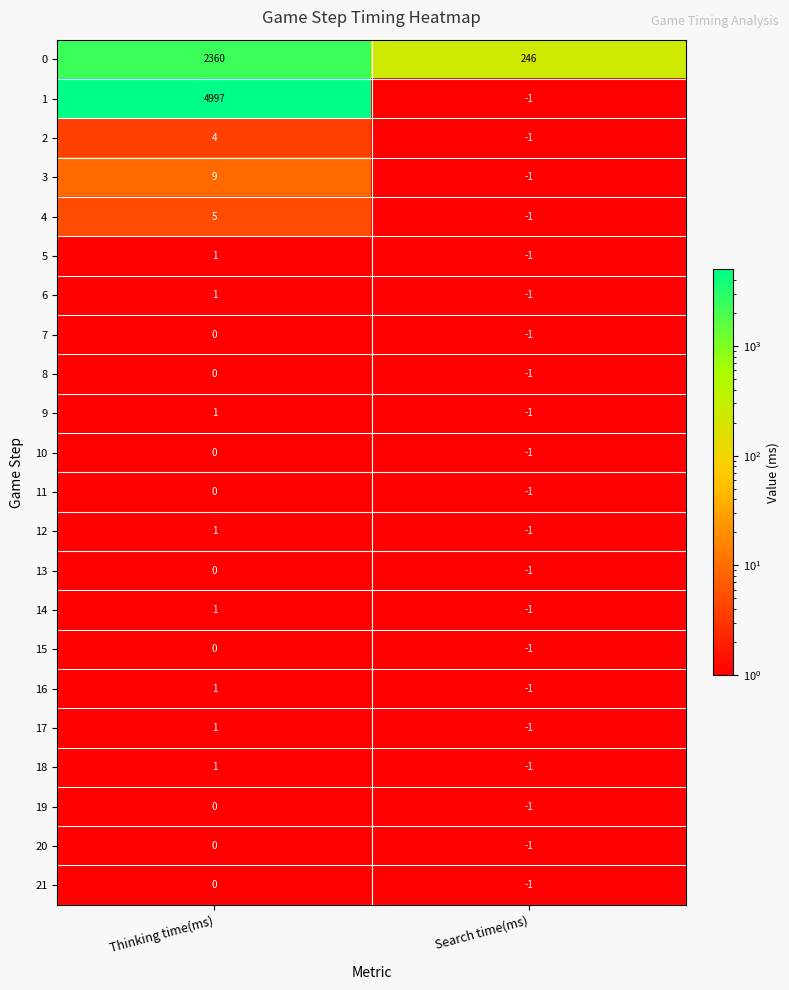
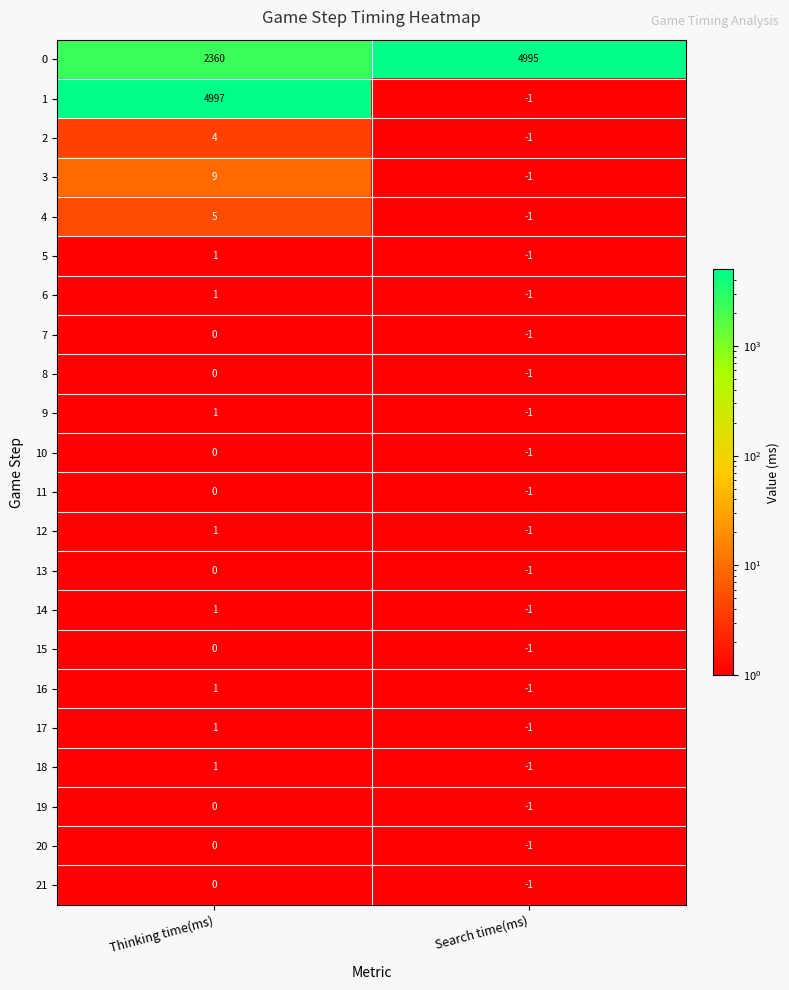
  {
    "0": {
      "Thinking time(ms)": 2360,
-     "Search time(ms)": 246
+     "Search time(ms)": 4995
    },
    "1": {
      "Thinking time(ms)": 4997,
      "Search time(ms)": -1
    },
    "2": {
      "Thinking time(ms)": 4,
      "Search time(ms)": -1
    },
    "3": {
      "Thinking time(ms)": 9,
      "Search time(ms)": -1
    },
    "4": {
      "Thinking time(ms)": 5,
      "Search time(ms)": -1
    },
    "5": {
      "Thinking time(ms)": 1,
      "Search time(ms)": -1
    },
    "6": {
      "Thinking time(ms)": 1,
      "Search time(ms)": -1
    },
    "7": {
      "Thinking time(ms)": 0,
      "Search time(ms)": -1
    },
    "8": {
      "Thinking time(ms)": 0,
      "Search time(ms)": -1
    },
    "9": {
      "Thinking time(ms)": 1,
      "Search time(ms)": -1
    },
    "10": {
      "Thinking time(ms)": 0,
      "Search time(ms)": -1
    },
    "11": {
      "Thinking time(ms)": 0,
      "Search time(ms)": -1
    },
    "12": {
      "Thinking time(ms)": 1,
      "Search time(ms)": -1
    },
    "13": {
      "Thinking time(ms)": 0,
      "Search time(ms)": -1
    },
    "14": {
      "Thinking time(ms)": 1,
      "Search time(ms)": -1
    },
    "15": {
      "Thinking time(ms)": 0,
      "Search time(ms)": -1
    },
    "16": {
      "Thinking time(ms)": 1,
      "Search time(ms)": -1
    },
    "17": {
      "Thinking time(ms)": 1,
      "Search time(ms)": -1
    },
    "18": {
      "Thinking time(ms)": 1,
      "Search time(ms)": -1
    },
    "19": {
      "Thinking time(ms)": 0,
      "Search time(ms)": -1
    },
    "20": {
      "Thinking time(ms)": 0,
      "Search time(ms)": -1
    },
    "21": {
      "Thinking time(ms)": 0,
      "Search time(ms)": -1
    }
  }
